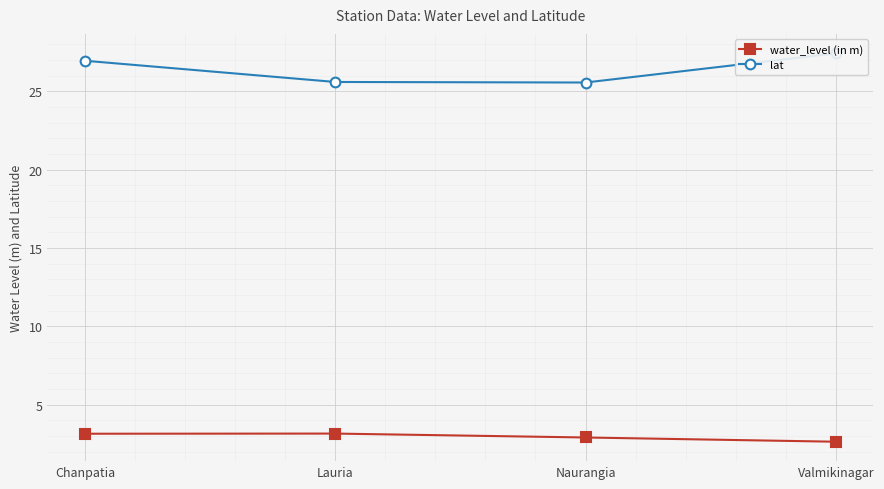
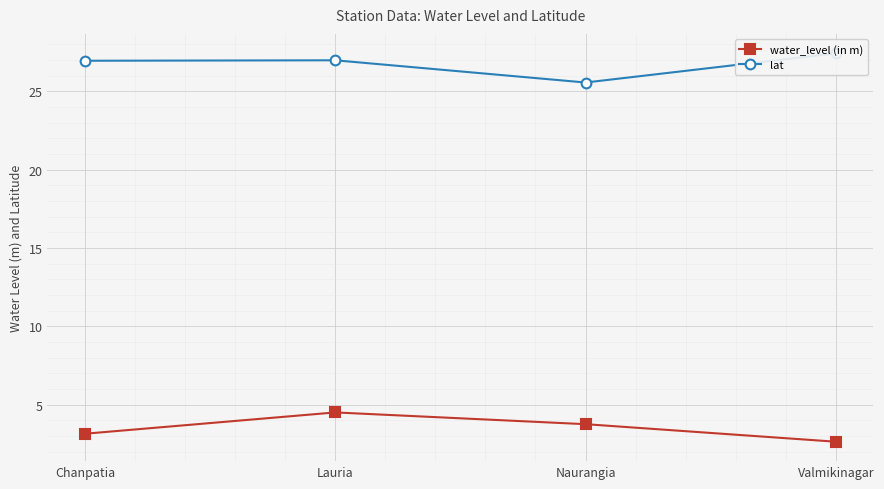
  {
    "water_level (in m)": {
      "Chanpatia": 3.1,
-     "Lauria": 3.2,
-     "Naurangia": 2.9,
+     "Lauria": 4.5,
+     "Naurangia": 3.8,
      "Valmikinagar": 2.6
    },
    "lat": {
      "Chanpatia": 27.0,
-     "Lauria": 25.6,
+     "Lauria": 27.0,
      "Naurangia": 25.6
    }
  }
